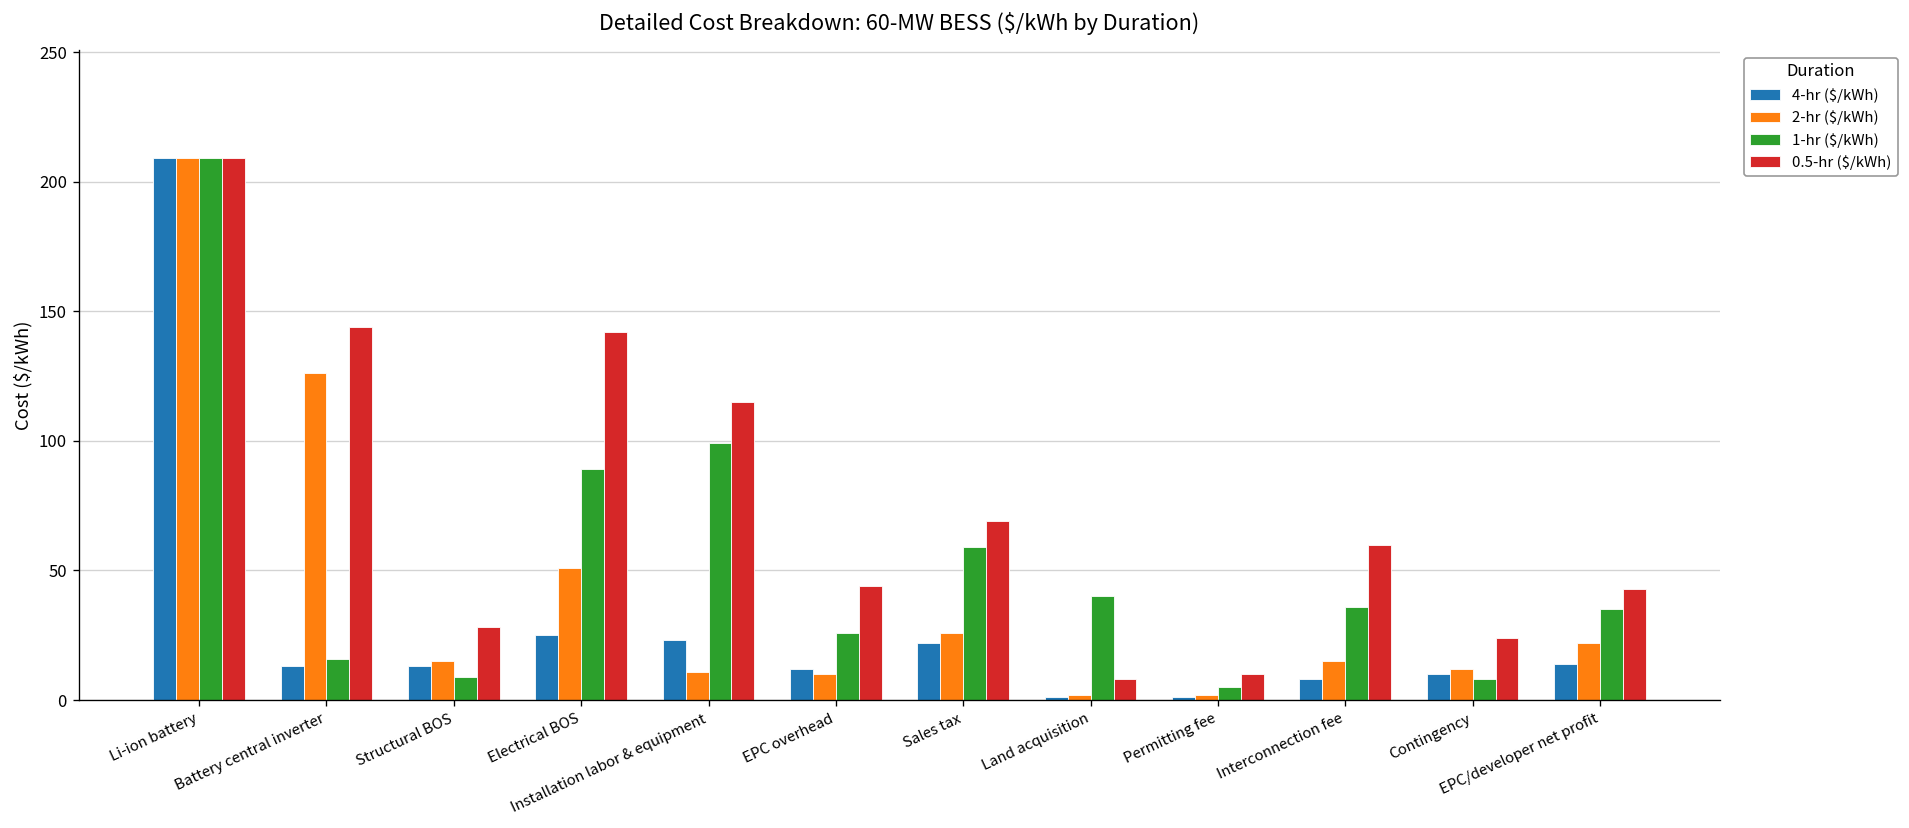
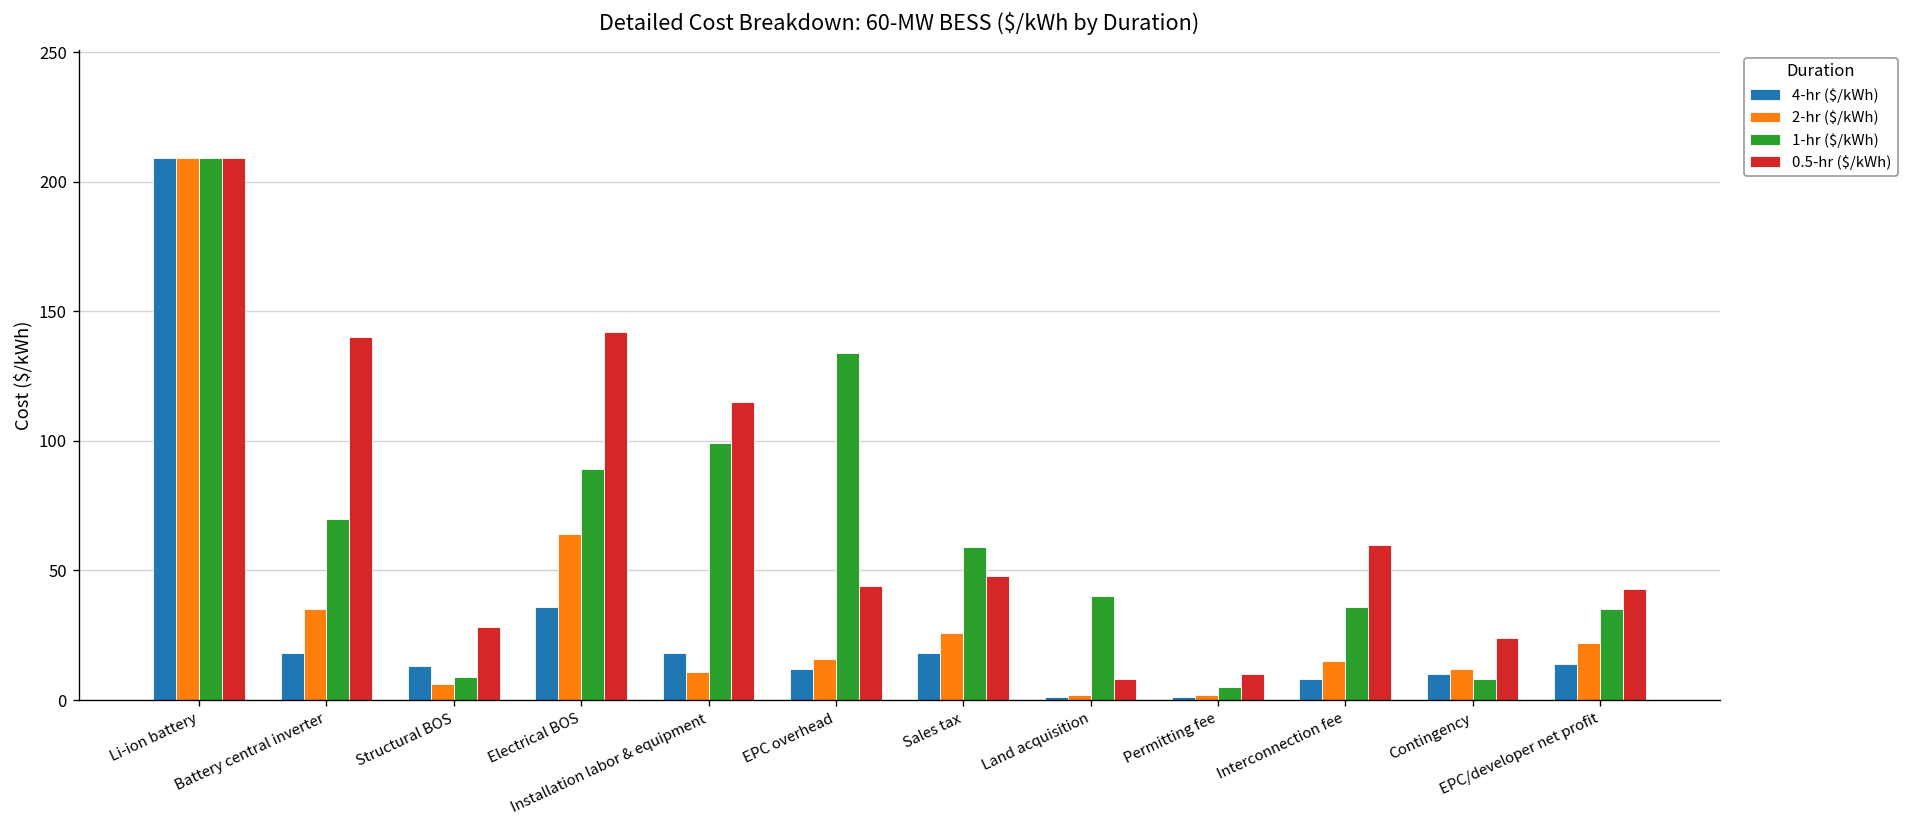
  {
    "4-hr ($/kWh)": {
      "Li-ion battery": 209,
-     "Battery central inverter": 13,
+     "Battery central inverter": 18,
      "Structural BOS": 13,
-     "Electrical BOS": 25,
-     "Installation labor & equipment": 23,
+     "Electrical BOS": 36,
+     "Installation labor & equipment": 18,
      "EPC overhead": 12,
-     "Sales tax": 22,
+     "Sales tax": 18,
      "Interconnection fee": 8,
      "Contingency": 10,
      "EPC/developer net profit": 14
    },
    "2-hr ($/kWh)": {
      "Li-ion battery": 209,
-     "Battery central inverter": 126,
-     "Structural BOS": 15,
-     "Electrical BOS": 51,
+     "Battery central inverter": 35,
+     "Structural BOS": 6,
+     "Electrical BOS": 64,
      "Installation labor & equipment": 11,
-     "EPC overhead": 10,
+     "EPC overhead": 16,
      "Sales tax": 26,
      "Land acquisition": 2,
      "Permitting fee": 2,
      "Interconnection fee": 15,
      "Contingency": 12,
      "EPC/developer net profit": 22
    },
    "1-hr ($/kWh)": {
      "Li-ion battery": 209,
-     "Battery central inverter": 16,
+     "Battery central inverter": 70,
      "Structural BOS": 9,
      "Electrical BOS": 89,
      "Installation labor & equipment": 99,
-     "EPC overhead": 26,
+     "EPC overhead": 134,
      "Sales tax": 59,
      "Land acquisition": 40,
      "Permitting fee": 5,
      "Interconnection fee": 36,
      "Contingency": 8,
      "EPC/developer net profit": 35
    },
    "0.5-hr ($/kWh)": {
      "Li-ion battery": 209,
-     "Battery central inverter": 144,
+     "Battery central inverter": 140,
      "Structural BOS": 28,
      "Electrical BOS": 142,
      "Installation labor & equipment": 115,
      "EPC overhead": 44,
-     "Sales tax": 69,
+     "Sales tax": 48,
      "Land acquisition": 8,
      "Permitting fee": 10,
      "Interconnection fee": 60,
      "Contingency": 24,
      "EPC/developer net profit": 43
    }
  }
